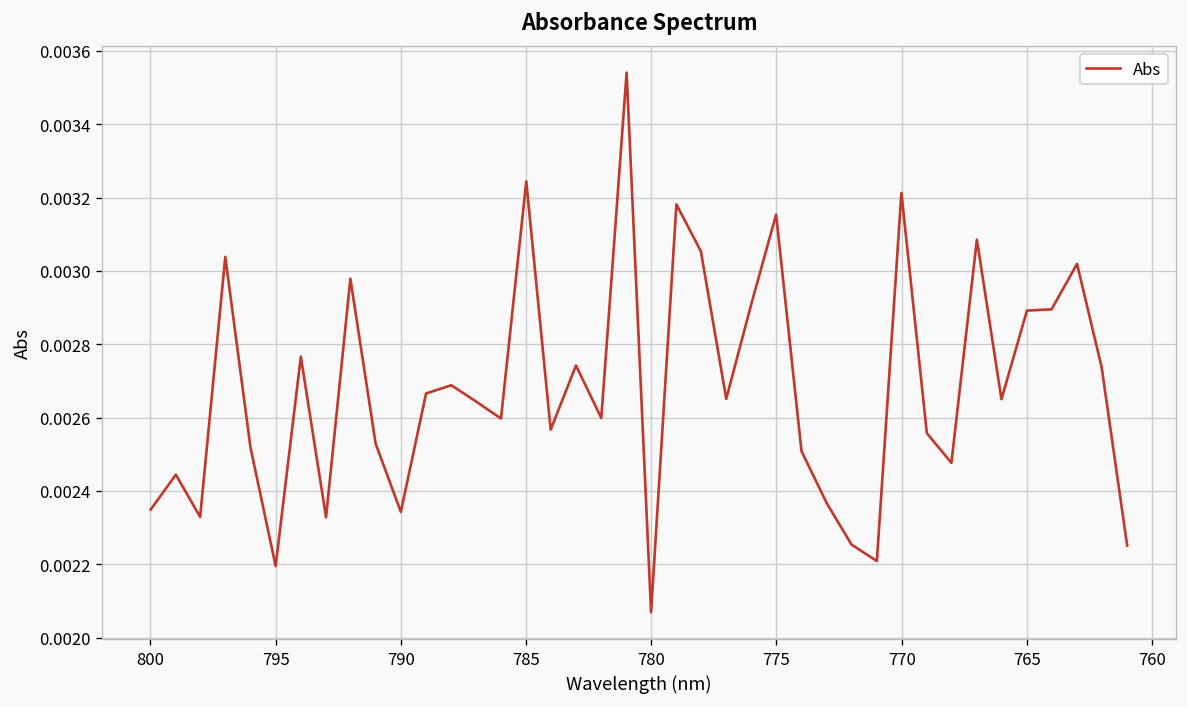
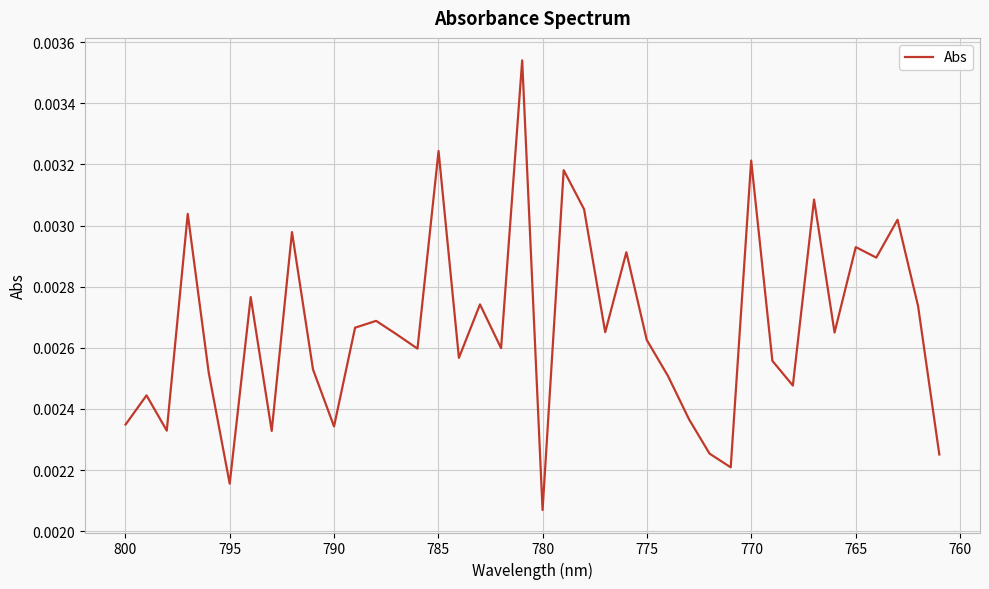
  {
    "800": 0.00235,
-   "795": 0.00219,
+   "795": 0.00216,
    "790": 0.00234,
    "785": 0.00324,
    "780": 0.00207,
-   "775": 0.00315,
+   "775": 0.00263,
    "770": 0.00321,
-   "765": 0.00289
+   "765": 0.00293
  }
